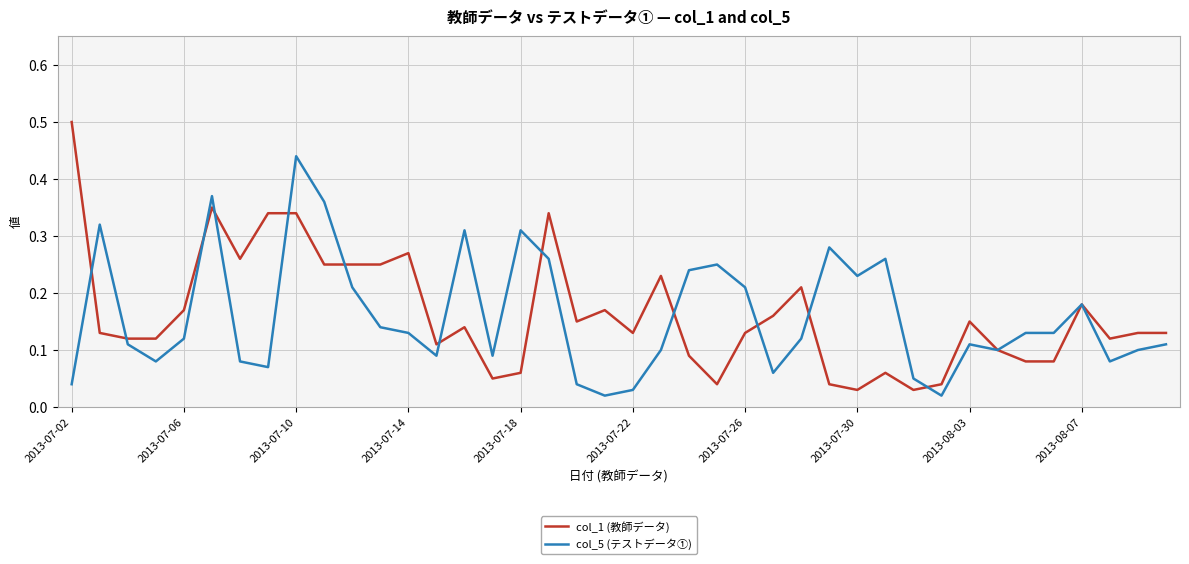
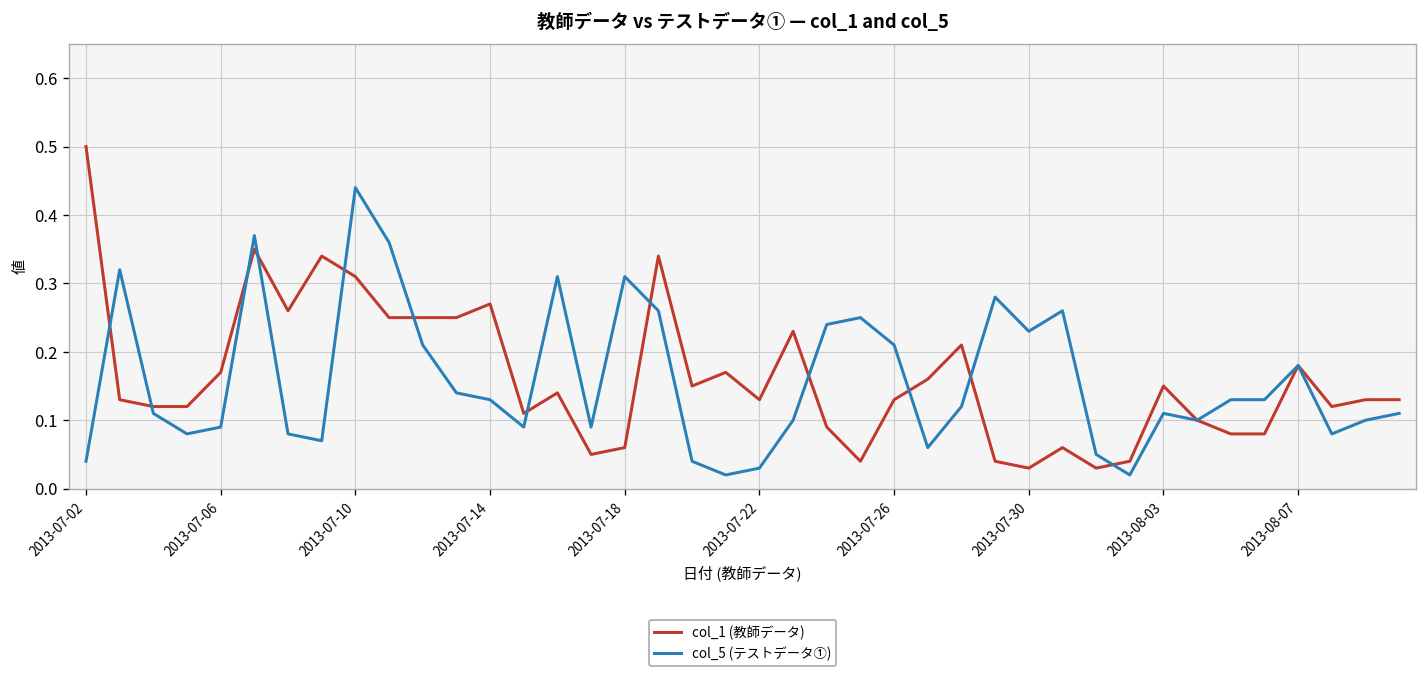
  {
    "col_1 (教師データ)": {
      "2013-07-02": 0.50,
      "2013-07-06": 0.17,
-     "2013-07-10": 0.34,
+     "2013-07-10": 0.31,
      "2013-07-14": 0.27,
      "2013-07-18": 0.06,
      "2013-07-22": 0.13,
      "2013-07-26": 0.13,
      "2013-07-30": 0.03,
      "2013-08-03": 0.15
    },
    "col_5 (テストデータ①)": {
      "2013-07-02": 0.04,
-     "2013-07-06": 0.12,
+     "2013-07-06": 0.09,
      "2013-07-10": 0.44,
      "2013-07-14": 0.13,
      "2013-07-18": 0.31,
      "2013-07-22": 0.03,
      "2013-07-26": 0.21,
      "2013-07-30": 0.23,
      "2013-08-03": 0.11
    }
  }
